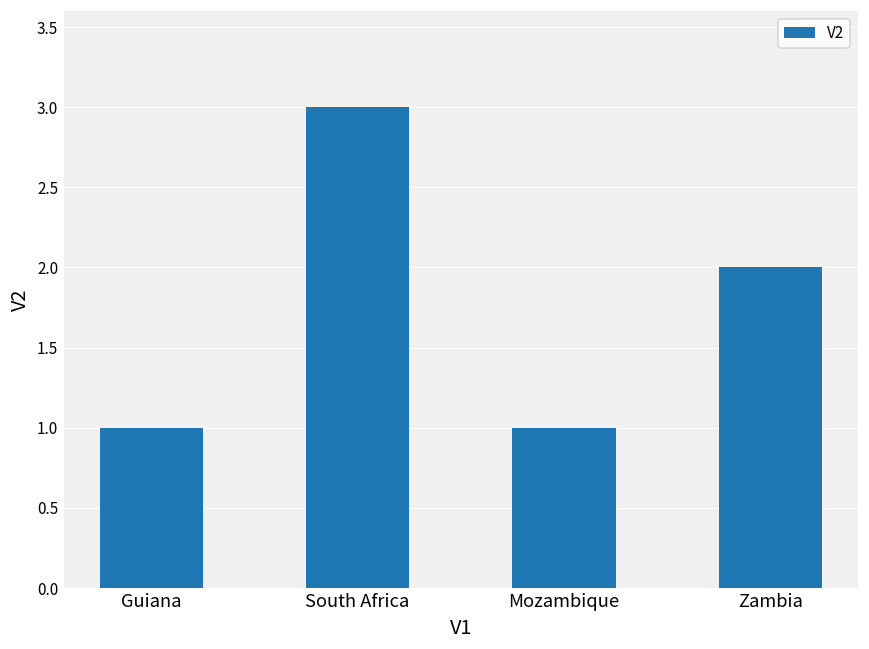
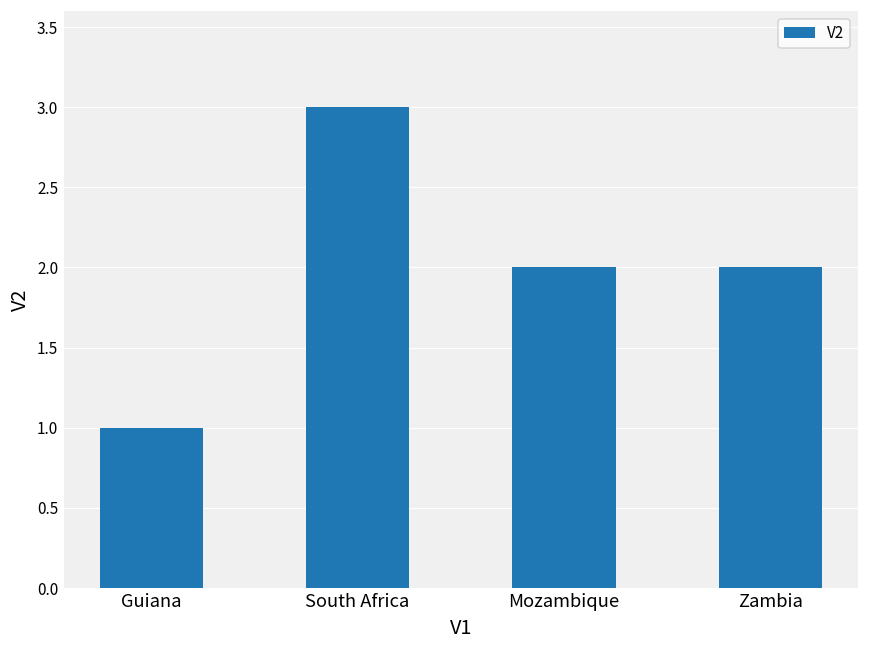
  {
    "Guiana": 1,
    "South Africa": 3,
-   "Mozambique": 1,
+   "Mozambique": 2,
    "Zambia": 2
  }
